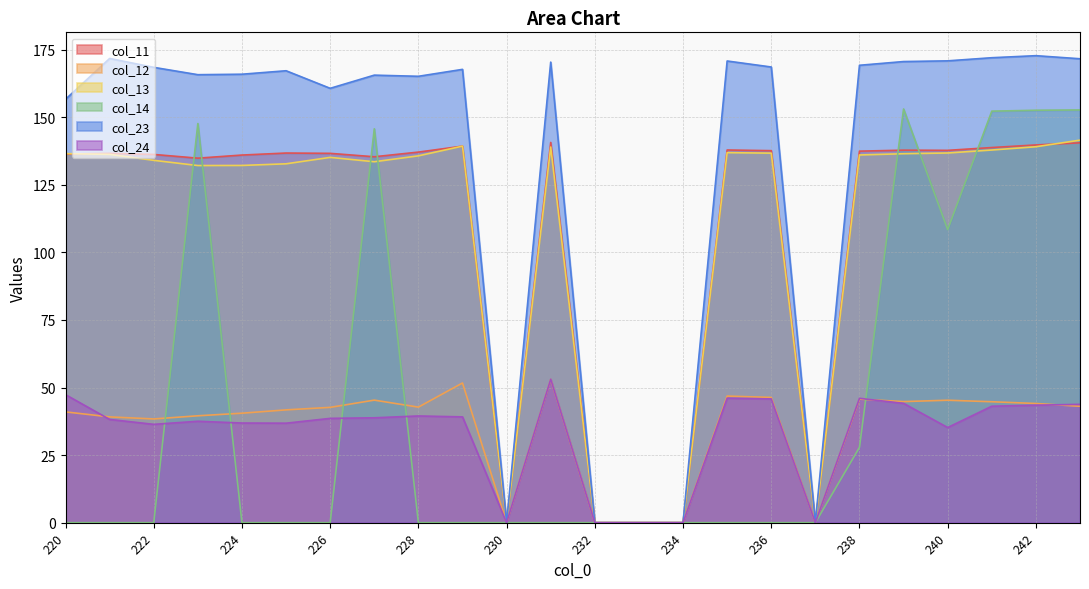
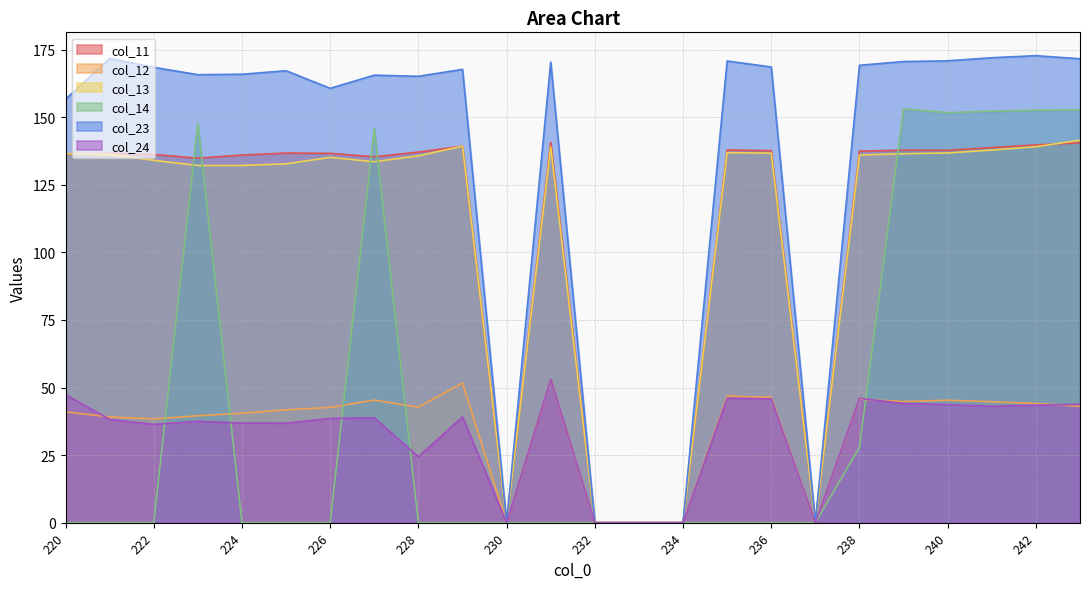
  {
    "col_11": {
      "224": 136,
      "226": 137,
      "228": 137,
      "238": 137,
      "240": 138
    },
    "col_14": {
      "220": 0,
      "222": 0,
      "224": 0,
      "226": 0,
      "228": 0,
      "236": 0,
      "238": 28,
-     "240": 108,
+     "240": 152,
      "242": 153
    },
    "col_23": {
      "220": 157,
      "224": 166,
      "226": 161,
      "228": 165,
      "236": 169,
      "238": 169,
      "240": 171,
      "242": 173
    },
    "col_24": {
      "220": 47,
      "222": 36,
      "224": 37,
      "226": 39,
-     "228": 39,
-     "240": 35
+     "228": 24,
+     "240": 44
    }
  }
